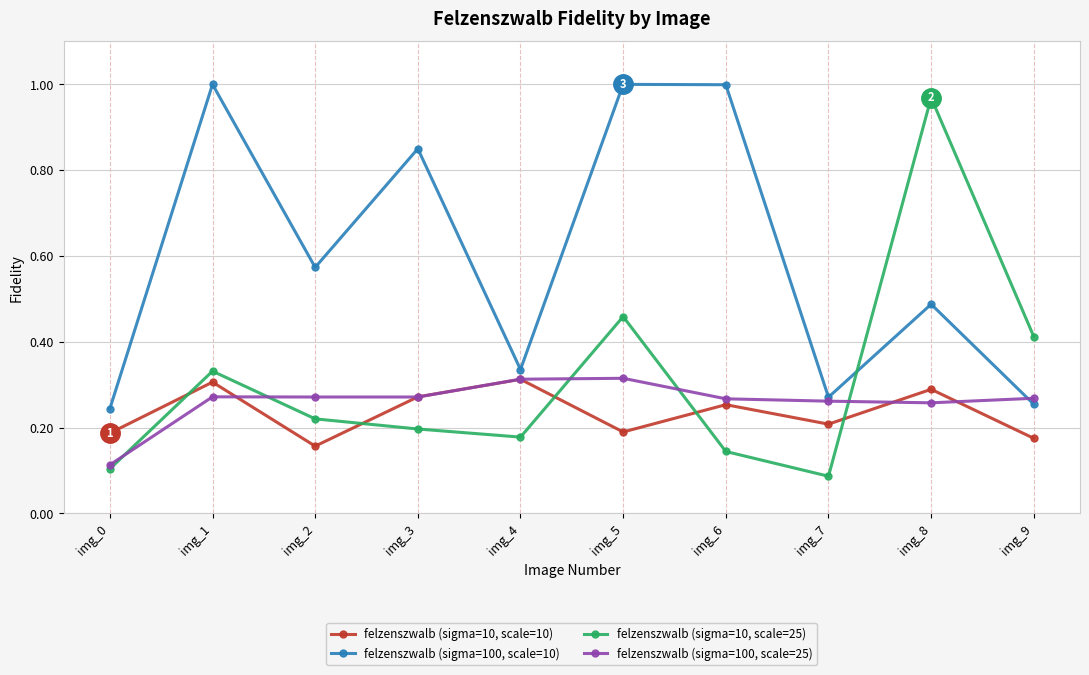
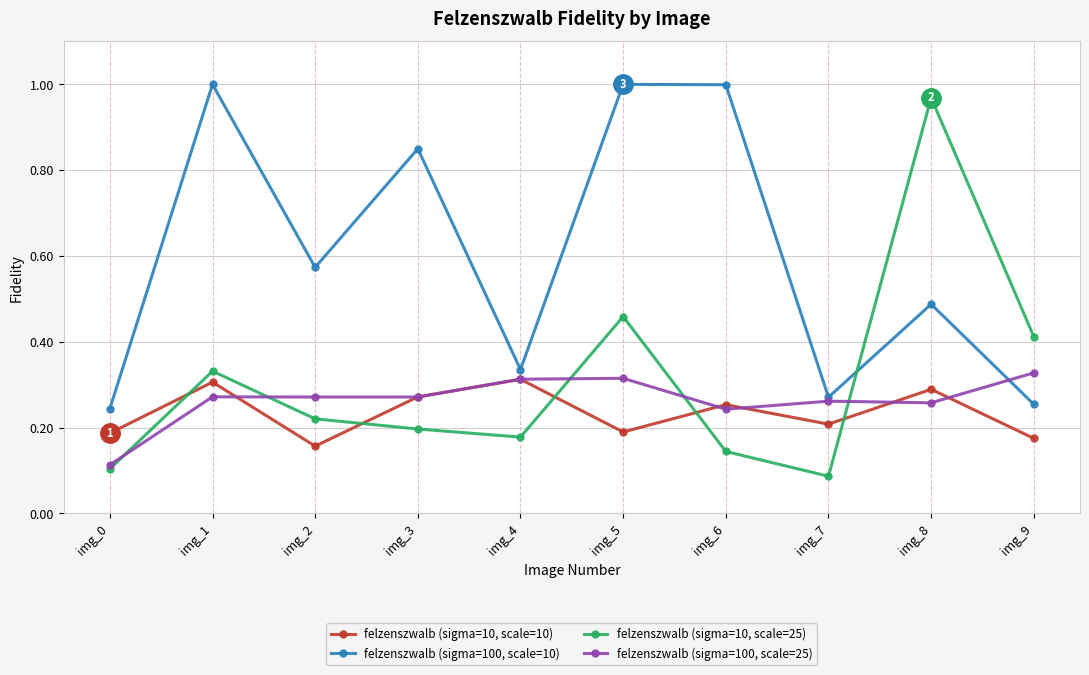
  {
    "felzenszwalb (sigma=100, scale=25)": {
      "img_0": 0.11,
      "img_1": 0.27,
      "img_2": 0.27,
      "img_5": 0.31,
-     "img_6": 0.27,
+     "img_6": 0.24,
      "img_7": 0.26,
      "img_8": 0.26,
-     "img_9": 0.27
+     "img_9": 0.33
    }
  }
